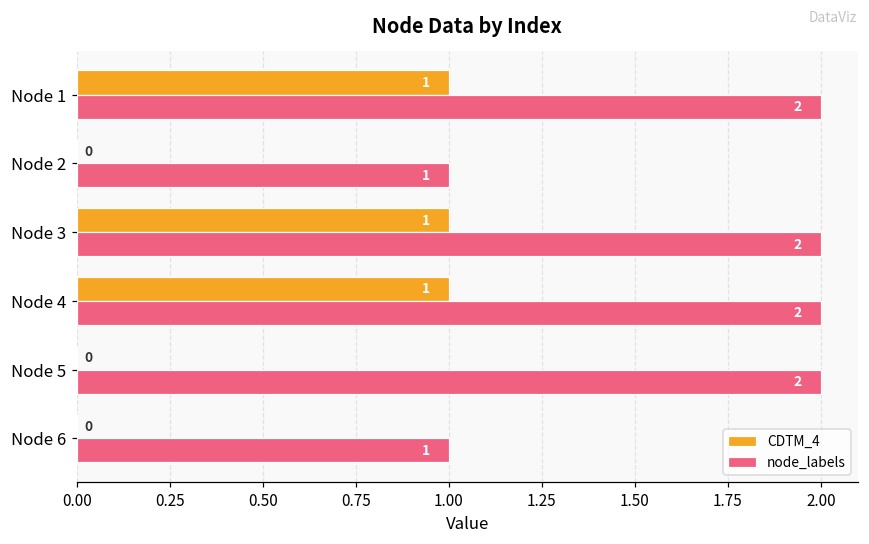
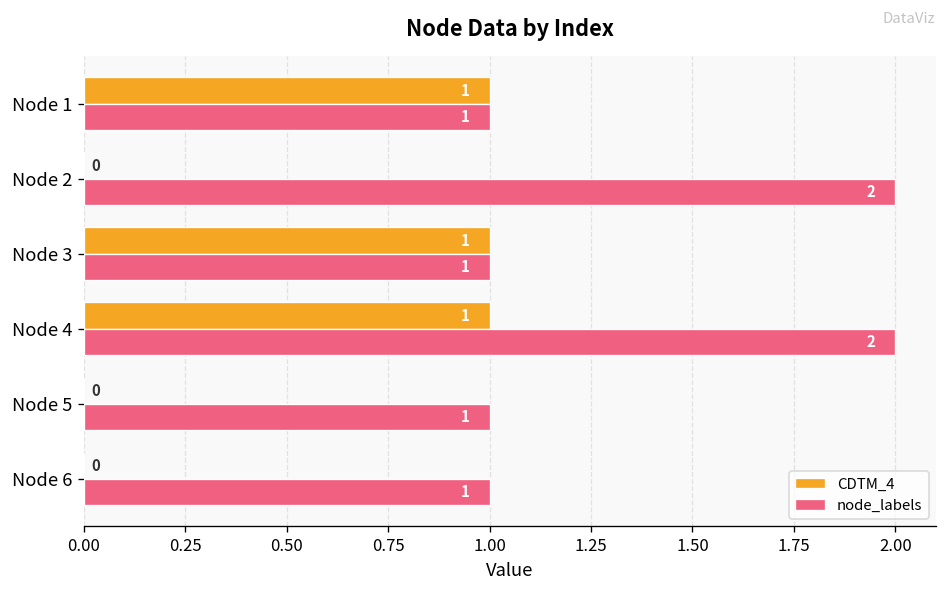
  {
    "CDTM_4": {
      "Node 1": 1,
      "Node 2": 0,
      "Node 3": 1,
      "Node 4": 1,
      "Node 5": 0,
      "Node 6": 0
    },
    "node_labels": {
-     "Node 1": 2,
-     "Node 2": 1,
-     "Node 3": 2,
+     "Node 1": 1,
+     "Node 2": 2,
+     "Node 3": 1,
      "Node 4": 2,
-     "Node 5": 2,
+     "Node 5": 1,
      "Node 6": 1
    }
  }
